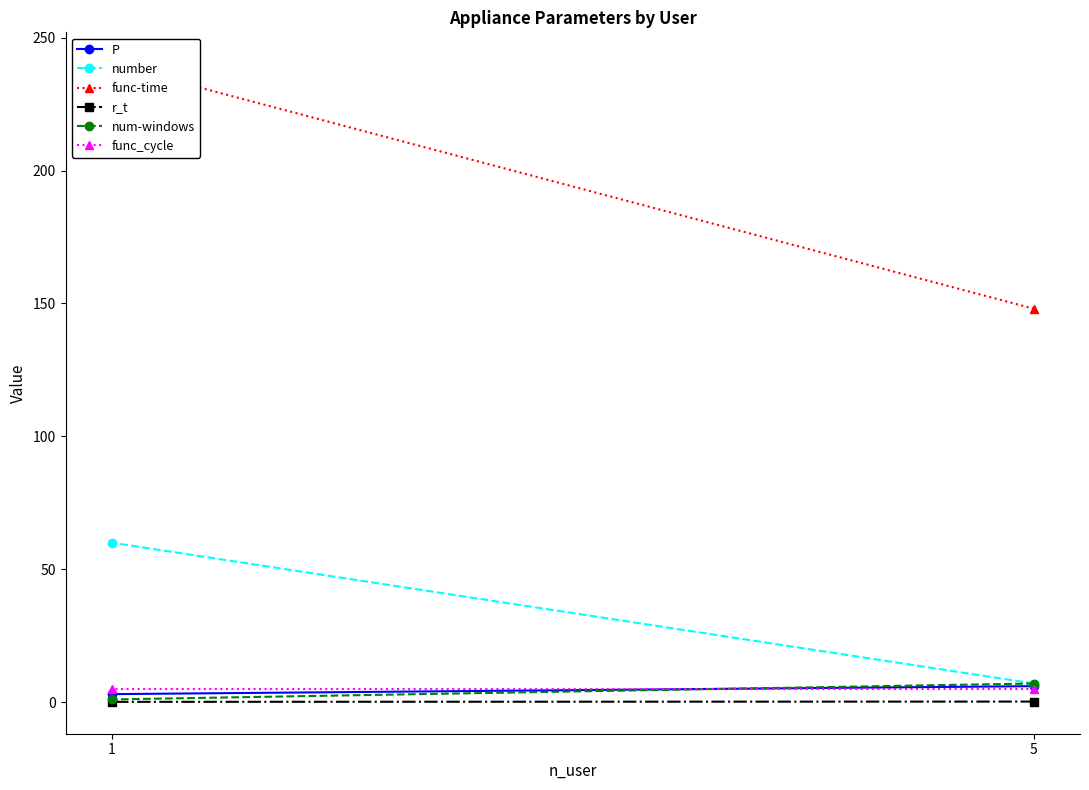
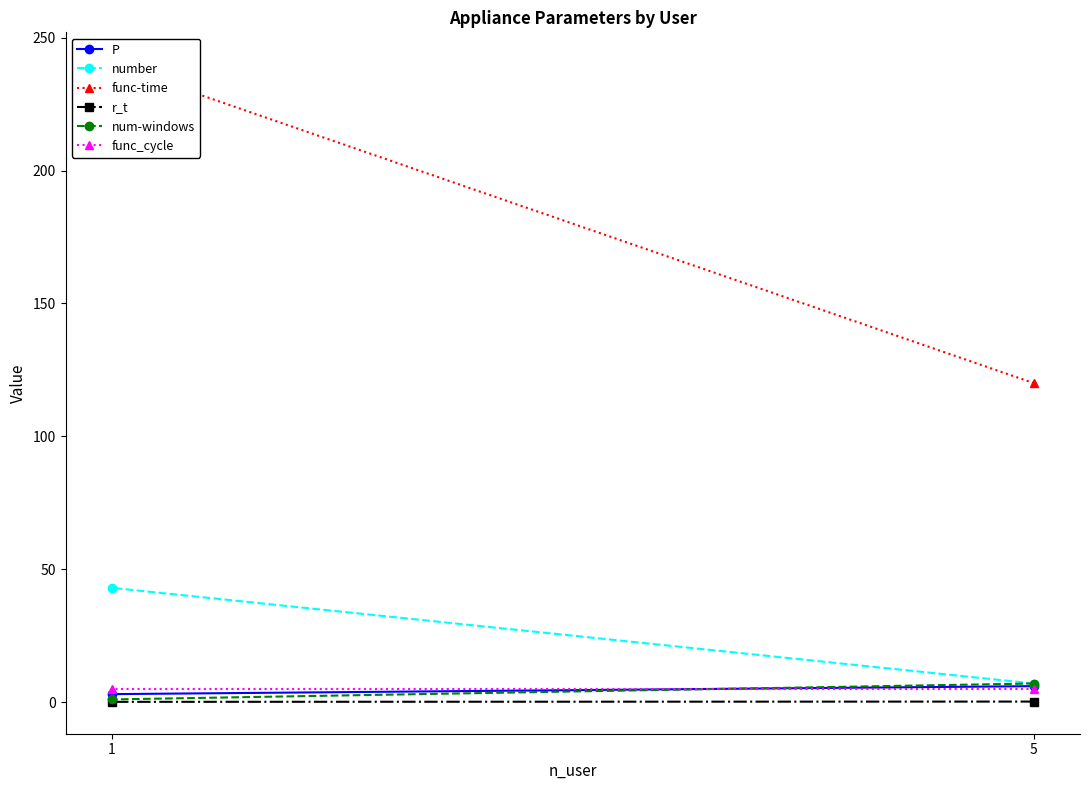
  {
    "P": {
      "1": 3,
      "5": 6
    },
    "number": {
-     "1": 60
+     "1": 43
    },
    "func-time": {
-     "5": 148
+     "5": 120
    },
    "r_t": {
      "5": 0
    },
    "func_cycle": {
      "1": 5,
      "5": 5
    }
  }
